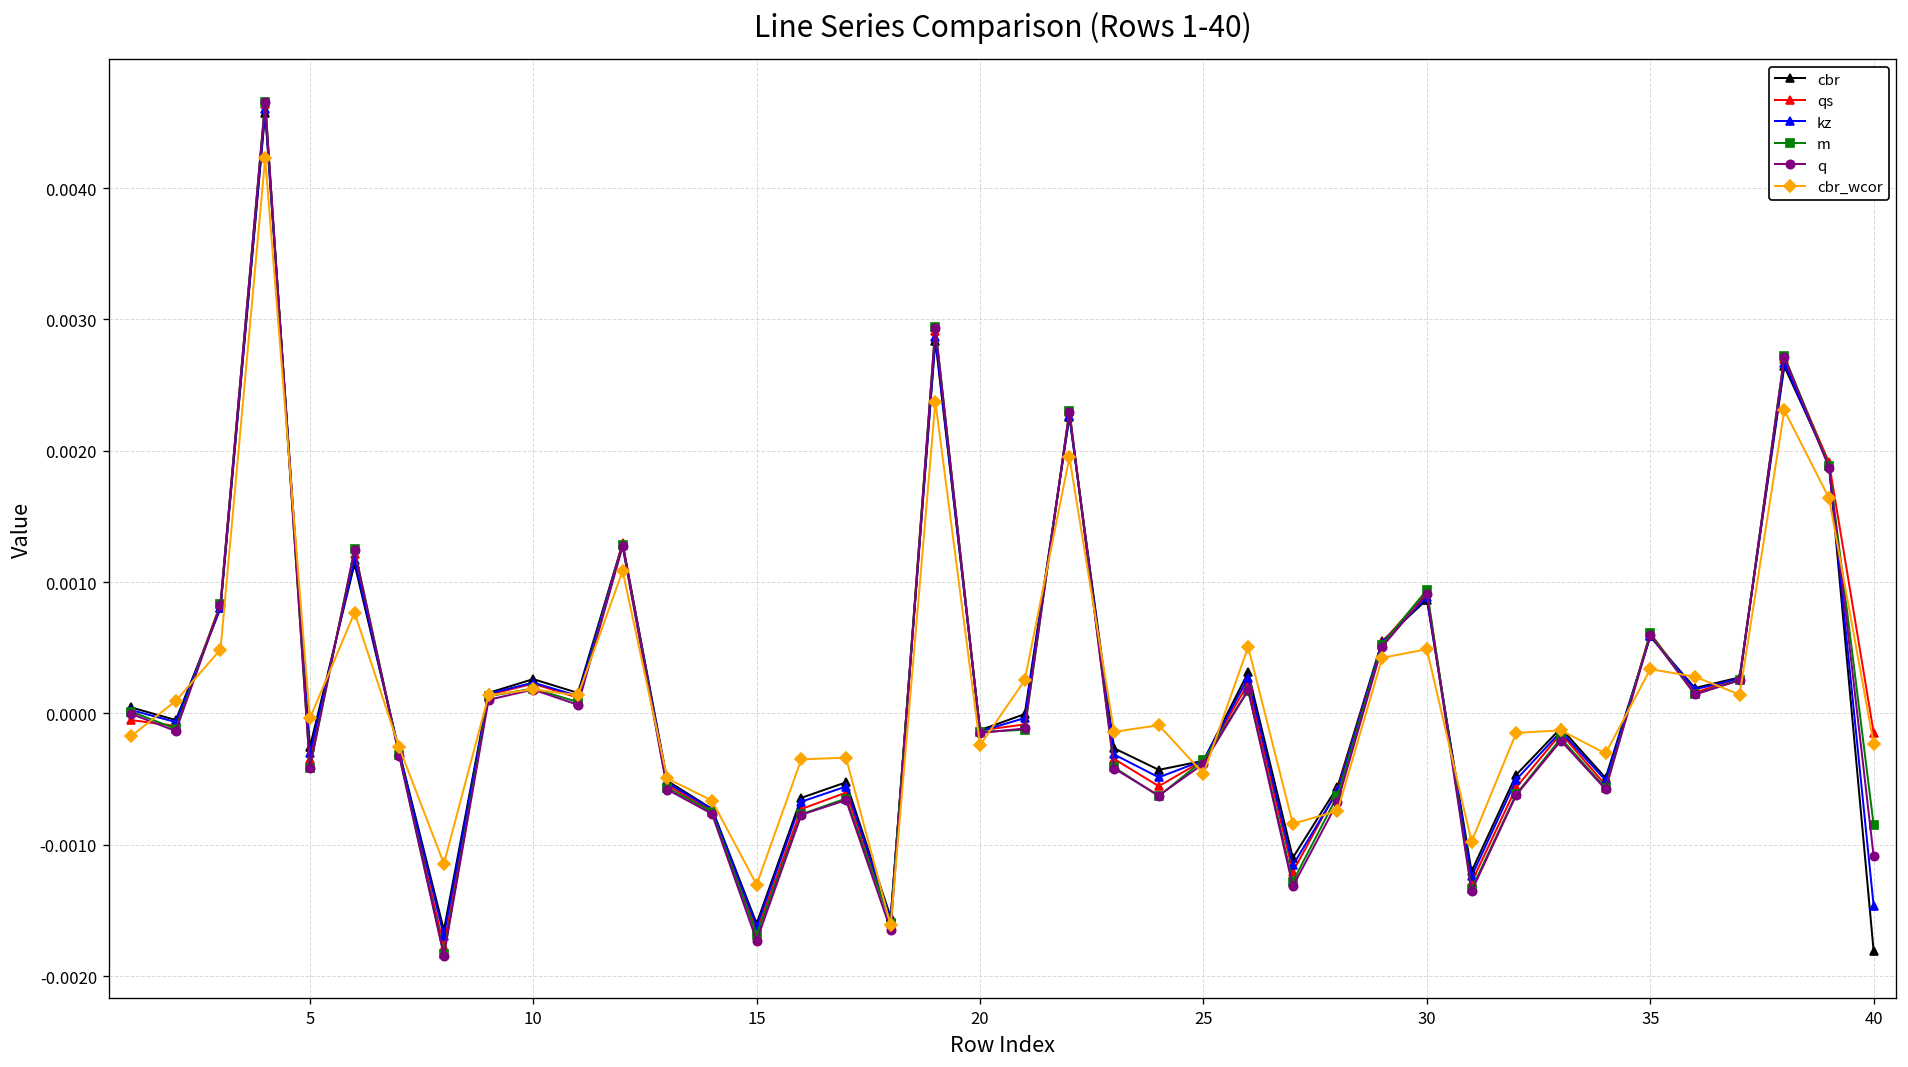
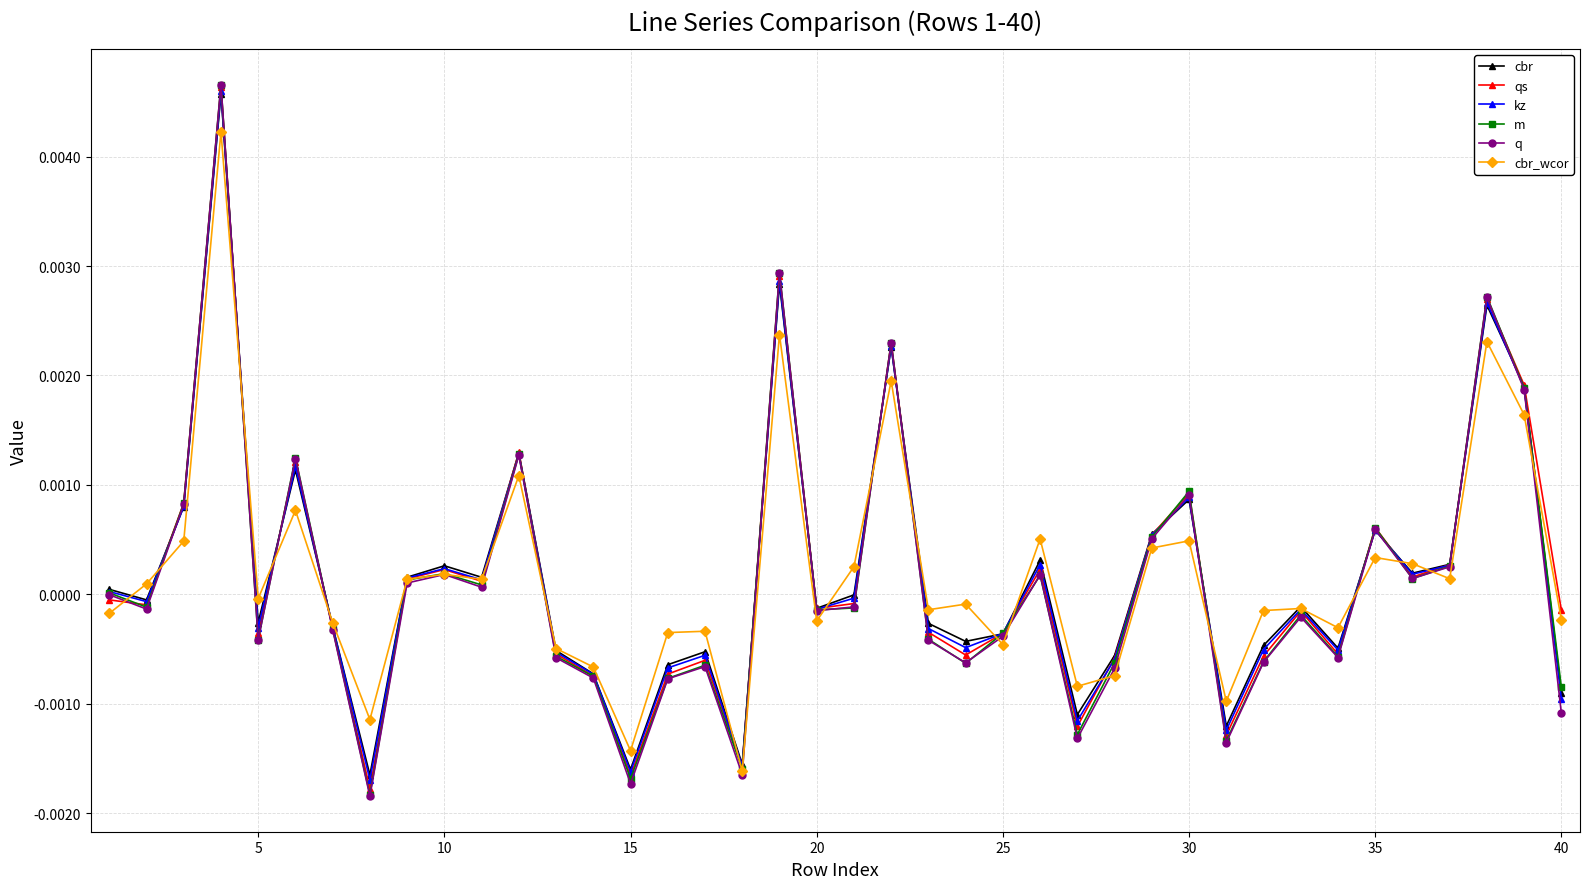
  {
    "cbr": {
      "5": -0.00026,
      "10": 0.00026,
-     "40": -0.00181
+     "40": -0.00090
    },
    "qs": {
      "5": -0.00035,
      "15": -0.00166,
      "40": -0.00015
    },
    "kz": {
      "5": -0.00030,
-     "40": -0.00147
+     "40": -0.00096
    },
    "m": {
      "15": -0.00168,
      "40": -0.00085
    },
    "q": {
      "15": -0.00173,
      "40": -0.00109
    },
    "cbr_wcor": {
      "5": -0.00004,
-     "15": -0.00130,
+     "15": -0.00143,
      "20": -0.00024,
      "25": -0.00046,
      "30": 0.00049,
      "35": 0.00034,
      "40": -0.00023
    }
  }
